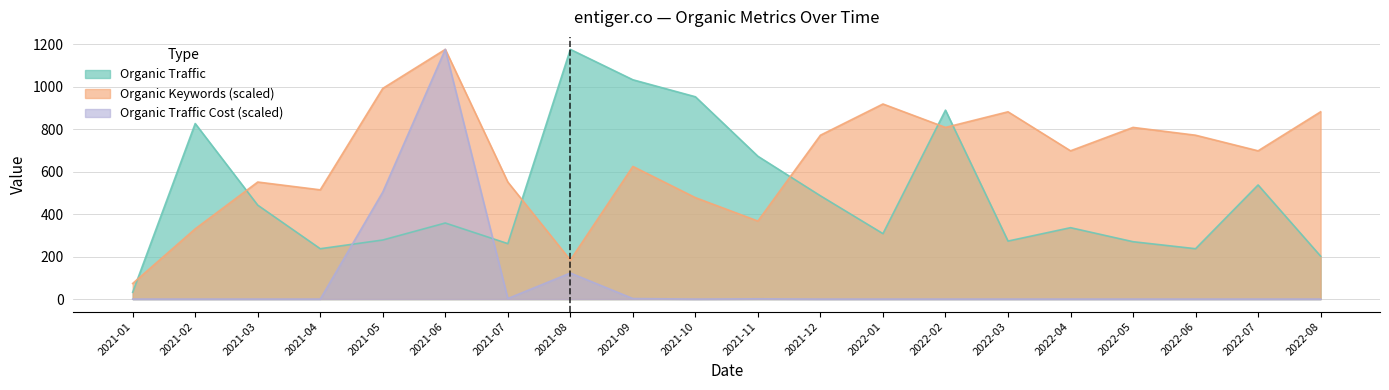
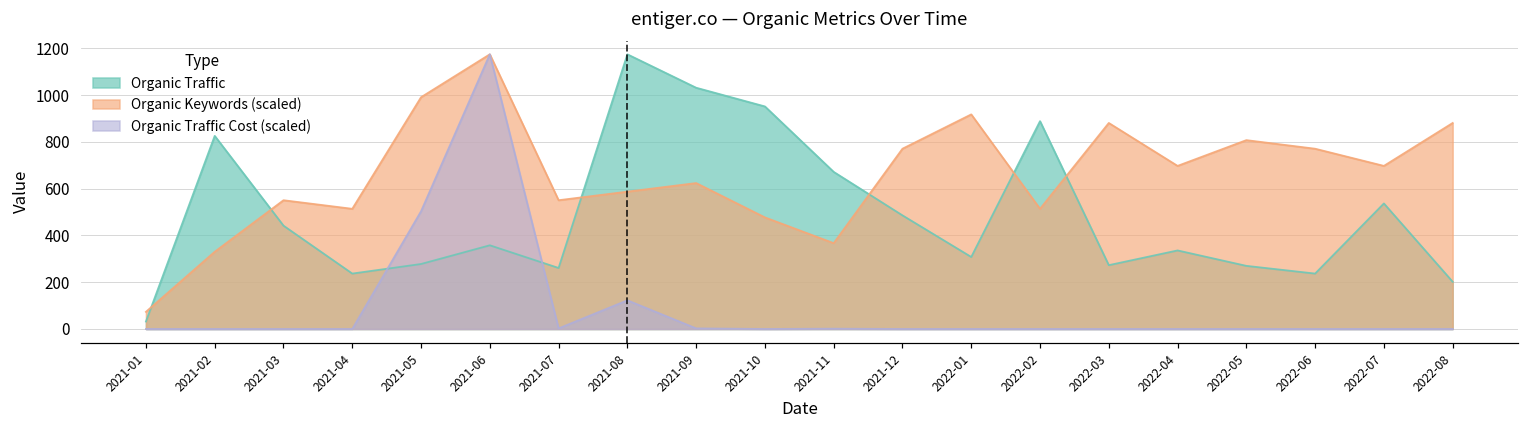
  {
    "Organic Traffic": {
      "2021-01": 30,
      "2021-02": 830,
      "2021-03": 440,
      "2021-04": 240,
      "2021-05": 280,
      "2021-06": 360,
      "2021-07": 260,
      "2021-08": 1180,
      "2021-09": 1030,
      "2021-10": 950,
      "2021-11": 670,
      "2021-12": 490,
      "2022-01": 310,
      "2022-02": 890,
      "2022-03": 270,
      "2022-04": 340,
      "2022-05": 270,
      "2022-06": 240,
      "2022-07": 540,
      "2022-08": 200
    },
    "Organic Keywords (scaled)": {
      "2021-01": 70,
      "2021-02": 330,
      "2021-03": 550,
      "2021-04": 510,
      "2021-05": 990,
      "2021-07": 550,
-     "2021-08": 180,
+     "2021-08": 590,
      "2021-09": 620,
      "2021-10": 480,
      "2021-11": 370,
      "2021-12": 770,
      "2022-01": 920,
-     "2022-02": 810,
+     "2022-02": 510,
      "2022-03": 880,
      "2022-04": 700,
      "2022-05": 810,
      "2022-06": 770,
      "2022-07": 700,
      "2022-08": 880
    },
    "Organic Traffic Cost (scaled)": {
      "2021-01": 0,
      "2021-02": 0,
      "2021-03": 0,
      "2021-04": 0,
      "2021-05": 500,
      "2021-07": 0,
      "2021-08": 120,
      "2021-09": 0,
      "2021-10": 0,
      "2021-11": 0,
      "2021-12": 0,
      "2022-01": 0,
      "2022-02": 0,
      "2022-03": 0,
      "2022-04": 0,
      "2022-05": 0,
      "2022-06": 0,
      "2022-07": 0,
      "2022-08": 0
    }
  }
